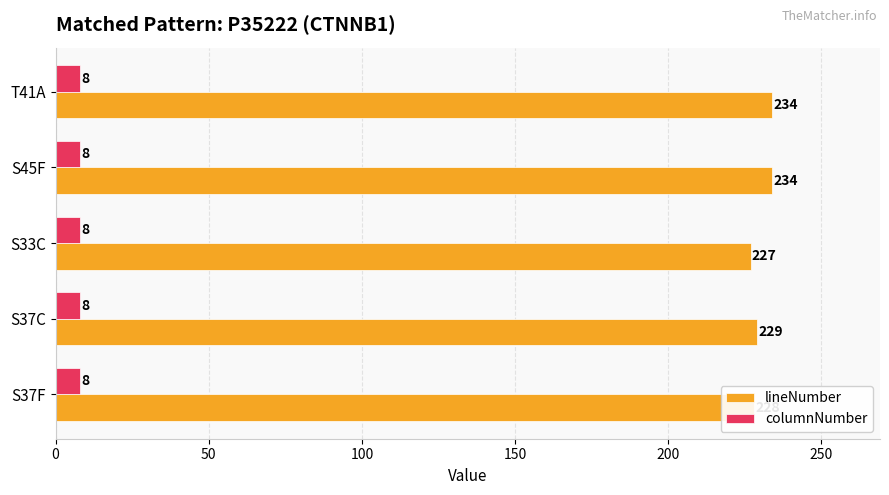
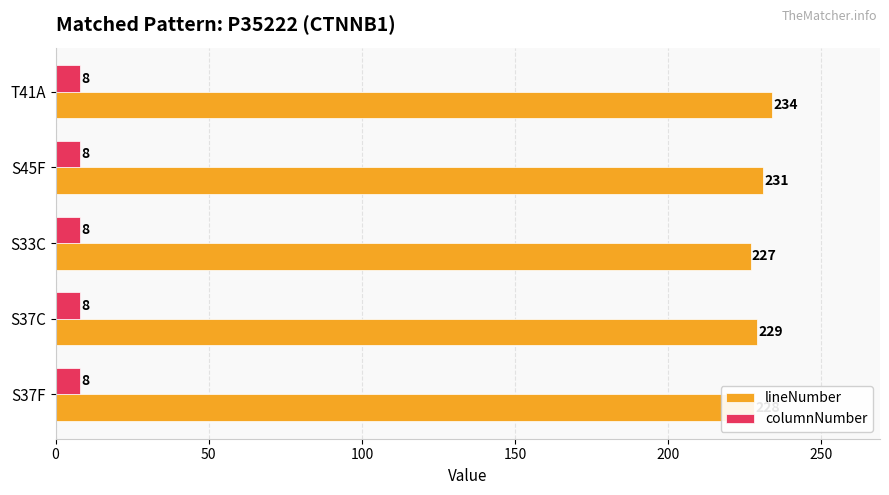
  {
    "lineNumber": {
      "T41A": 234,
-     "S45F": 234,
+     "S45F": 231,
      "S33C": 227,
      "S37C": 229
    },
    "columnNumber": {
      "T41A": 8,
      "S45F": 8,
      "S33C": 8,
      "S37C": 8,
      "S37F": 8
    }
  }
